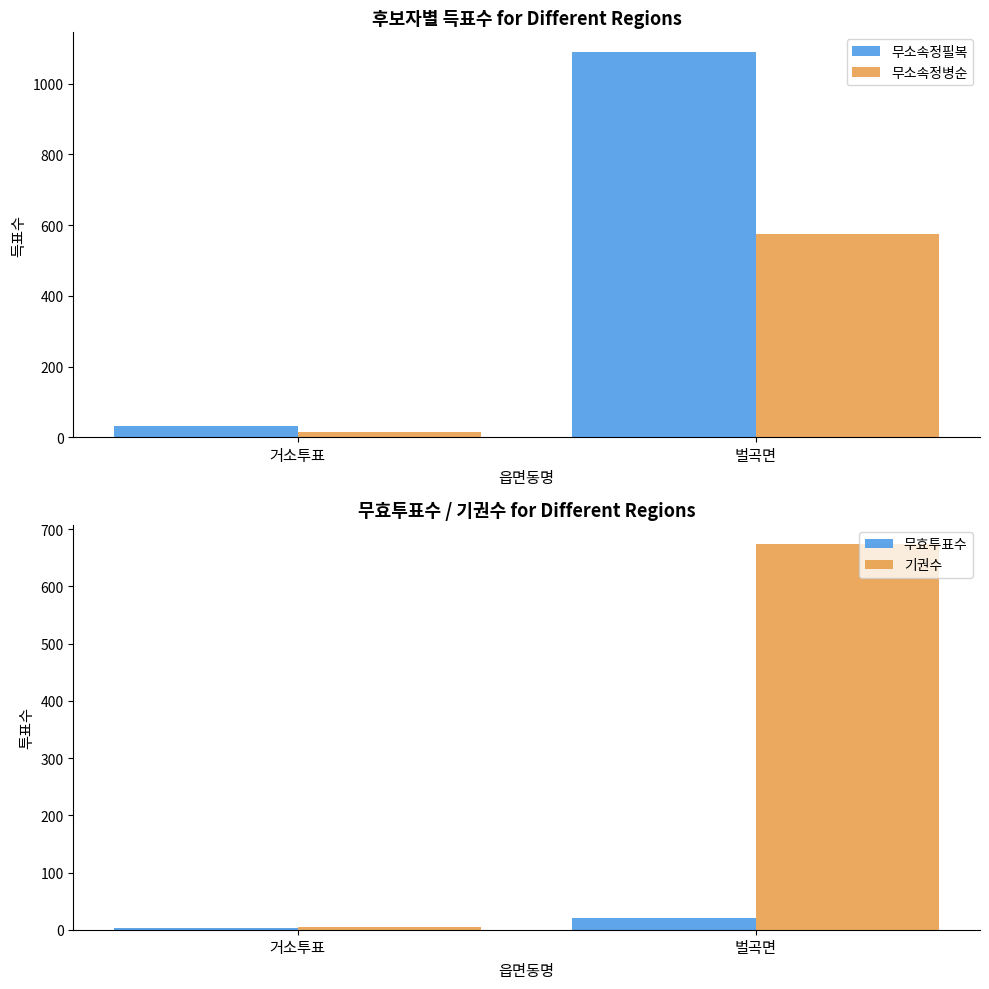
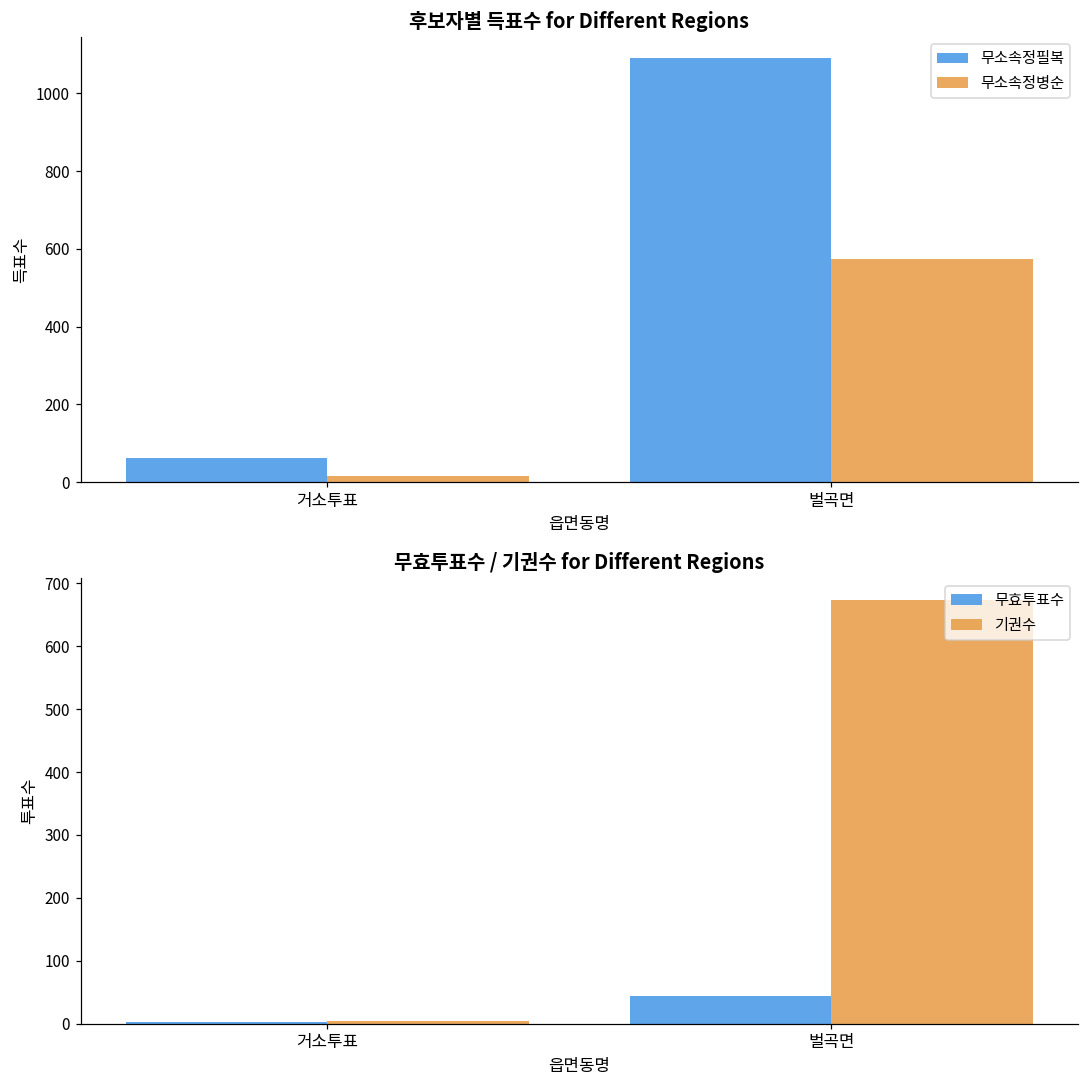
  {
    "후보자별 득표수 for Different Regions": {
      "무소속정필복": {
-       "거소투표": 30,
+       "거소투표": 60,
        "벌곡면": 1090
      },
      "무소속정병순": {
        "거소투표": 20,
        "벌곡면": 570
      }
    },
    "무효투표수 / 기권수 for Different Regions": {
      "무효투표수": {
-       "벌곡면": 20
+       "벌곡면": 40
      },
      "기권수": {
        "거소투표": 10,
        "벌곡면": 670
      }
    }
  }
